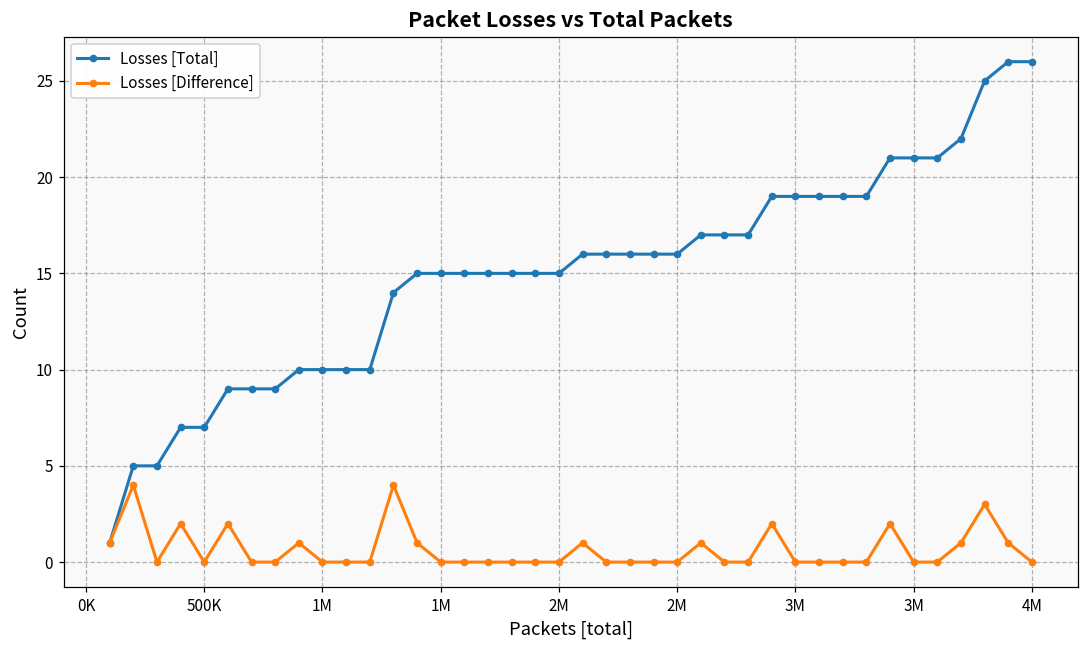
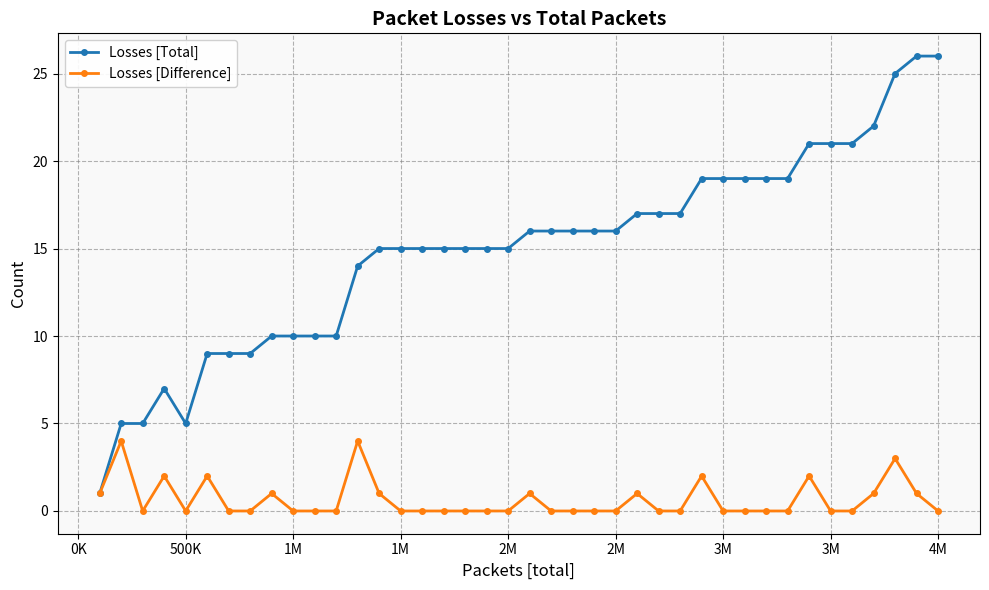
  {
    "Losses [Total]": {
-     "500K": 7,
+     "500K": 5,
      "4M": 26
    },
    "Losses [Difference]": {
      "500K": 0,
      "4M": 0
    }
  }
